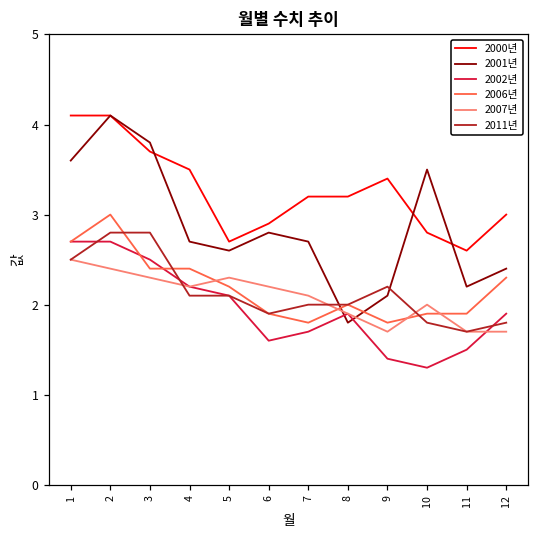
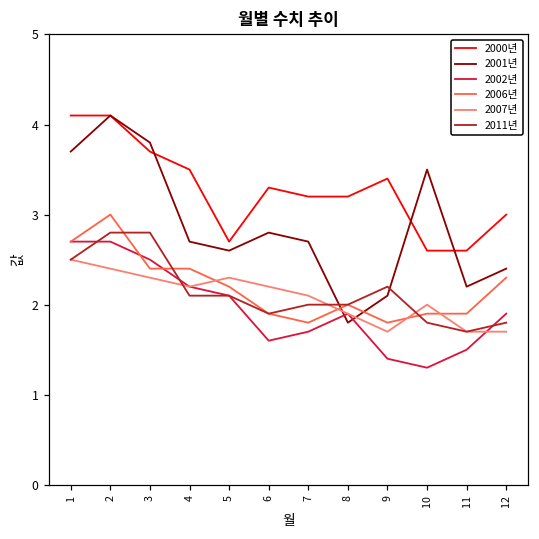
  {
    "2000년": {
      "1": 4.1,
      "3": 3.7,
      "4": 3.5,
      "5": 2.7,
-     "6": 2.9,
+     "6": 3.3,
      "7": 3.2,
      "8": 3.2,
      "9": 3.4,
-     "10": 2.8,
+     "10": 2.6,
      "11": 2.6,
      "12": 3.0
    },
    "2001년": {
-     "1": 3.6,
+     "1": 3.7,
      "3": 3.8,
      "4": 2.7,
      "5": 2.6,
      "6": 2.8,
      "7": 2.7,
      "8": 1.8,
      "9": 2.1,
      "10": 3.5,
      "11": 2.2,
      "12": 2.4
    }
  }
